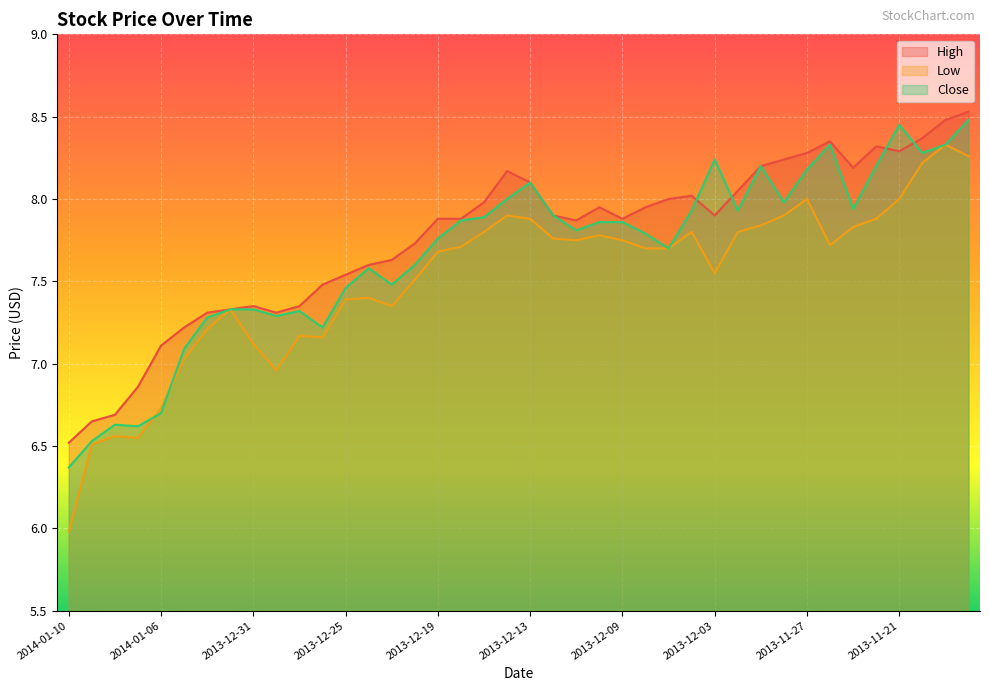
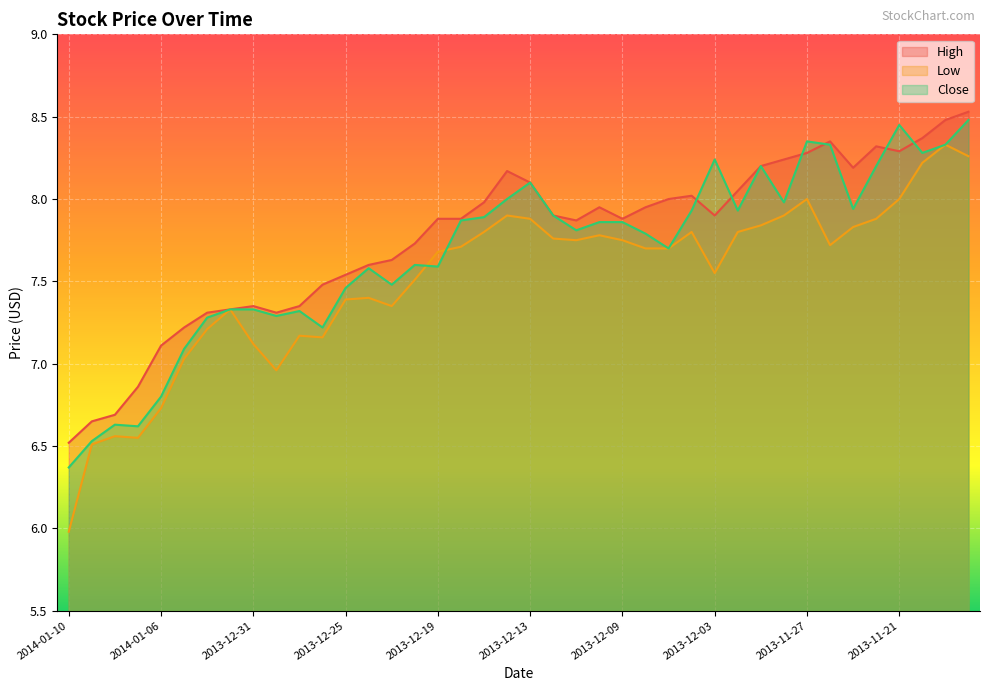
  {
    "Close": {
      "2014-01-10": 6.37,
-     "2014-01-06": 6.7,
+     "2014-01-06": 6.8,
      "2013-12-31": 7.33,
      "2013-12-25": 7.46,
-     "2013-12-19": 7.76,
+     "2013-12-19": 7.59,
      "2013-12-09": 7.86,
      "2013-12-03": 8.24,
-     "2013-11-27": 8.18,
+     "2013-11-27": 8.35,
      "2013-11-21": 8.45
    }
  }
